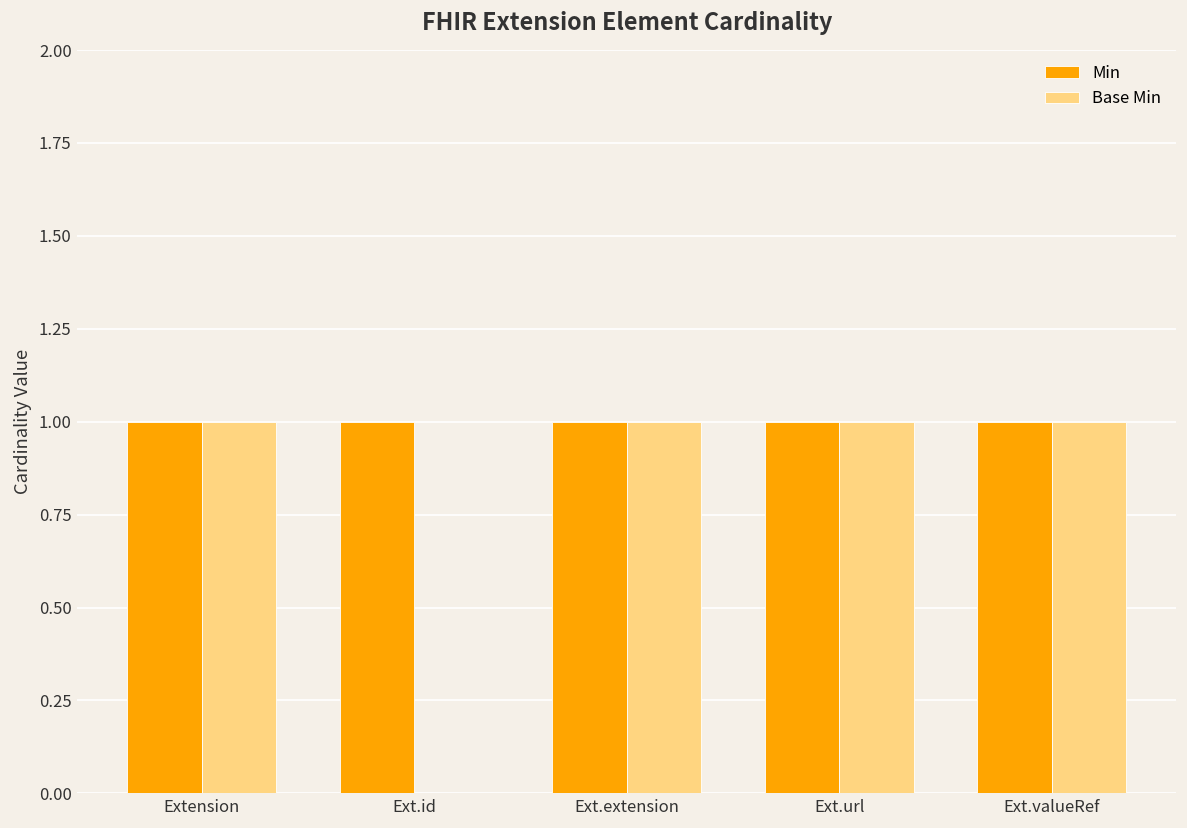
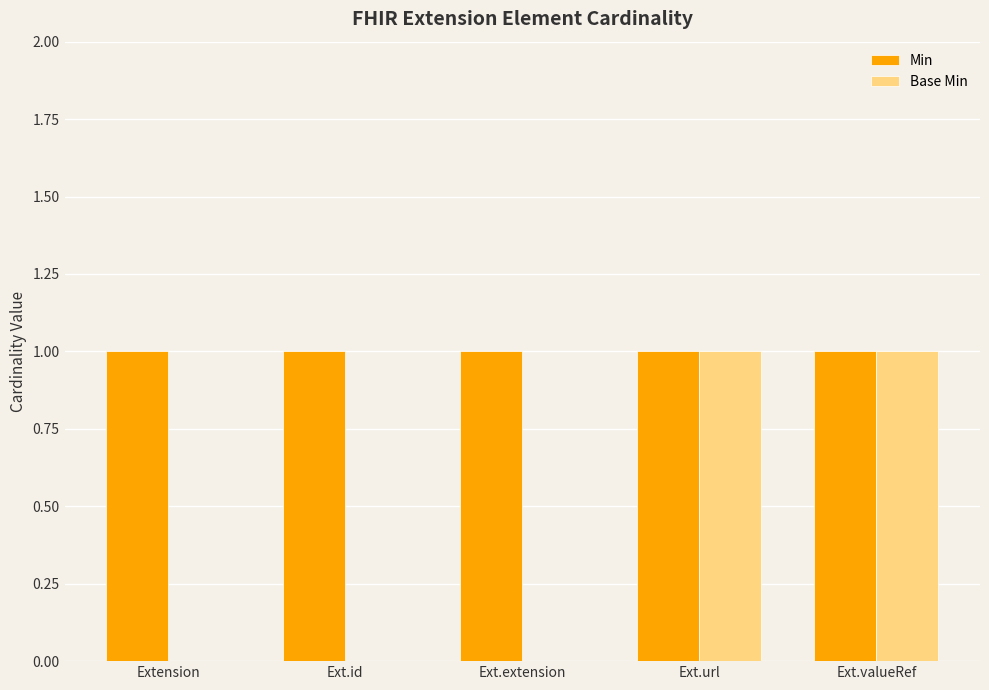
  {
    "Min": {
      "Extension": 1,
      "Ext.id": 1,
      "Ext.extension": 1,
      "Ext.url": 1,
      "Ext.valueRef": 1
    },
    "Base Min": {
-     "Extension": 1,
+     "Extension": 0,
      "Ext.id": 0,
-     "Ext.extension": 1,
+     "Ext.extension": 0,
      "Ext.url": 1,
      "Ext.valueRef": 1
    }
  }
